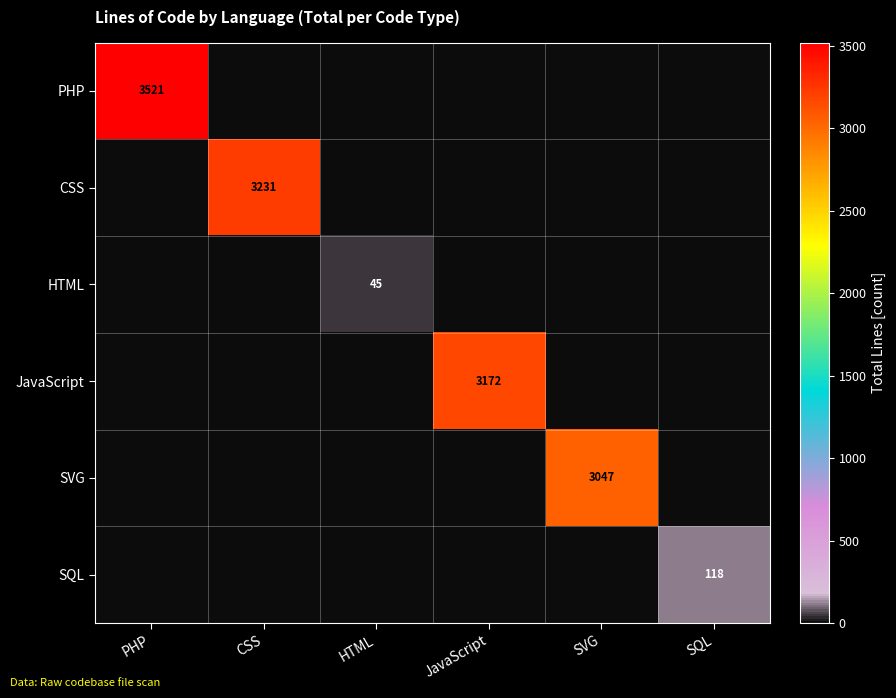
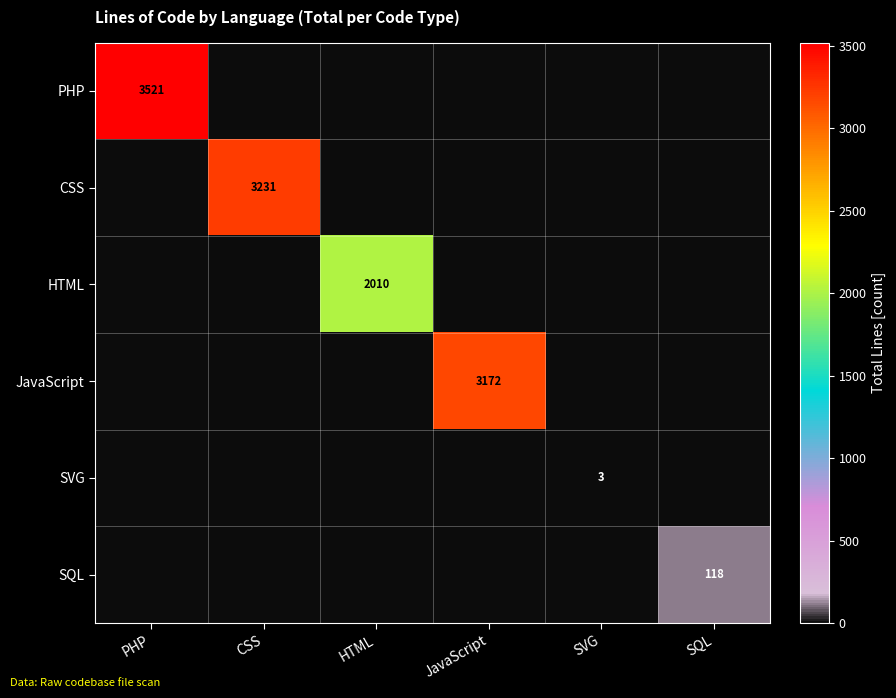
  {
    "PHP": {
      "PHP": 3521
    },
    "CSS": {
      "CSS": 3231
    },
    "HTML": {
-     "HTML": 45
+     "HTML": 2010
    },
    "JavaScript": {
      "JavaScript": 3172
    },
    "SVG": {
-     "SVG": 3047
+     "SVG": 3
    },
    "SQL": {
      "SQL": 118
    }
  }
